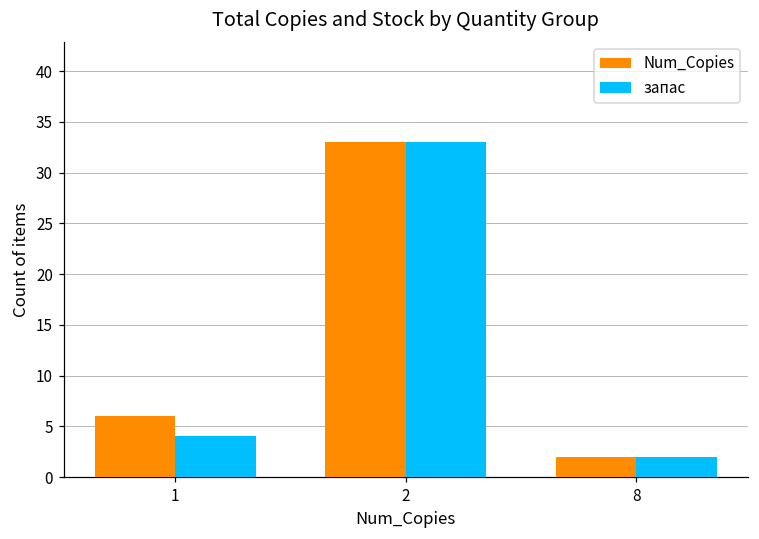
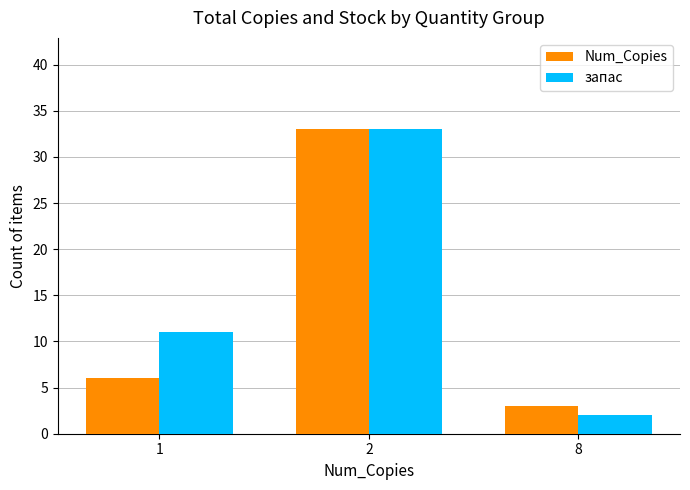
  {
    "Num_Copies": {
      "1": 6,
      "2": 33,
-     "8": 2
+     "8": 3
    },
    "запас": {
-     "1": 4,
+     "1": 11,
      "2": 33,
      "8": 2
    }
  }
